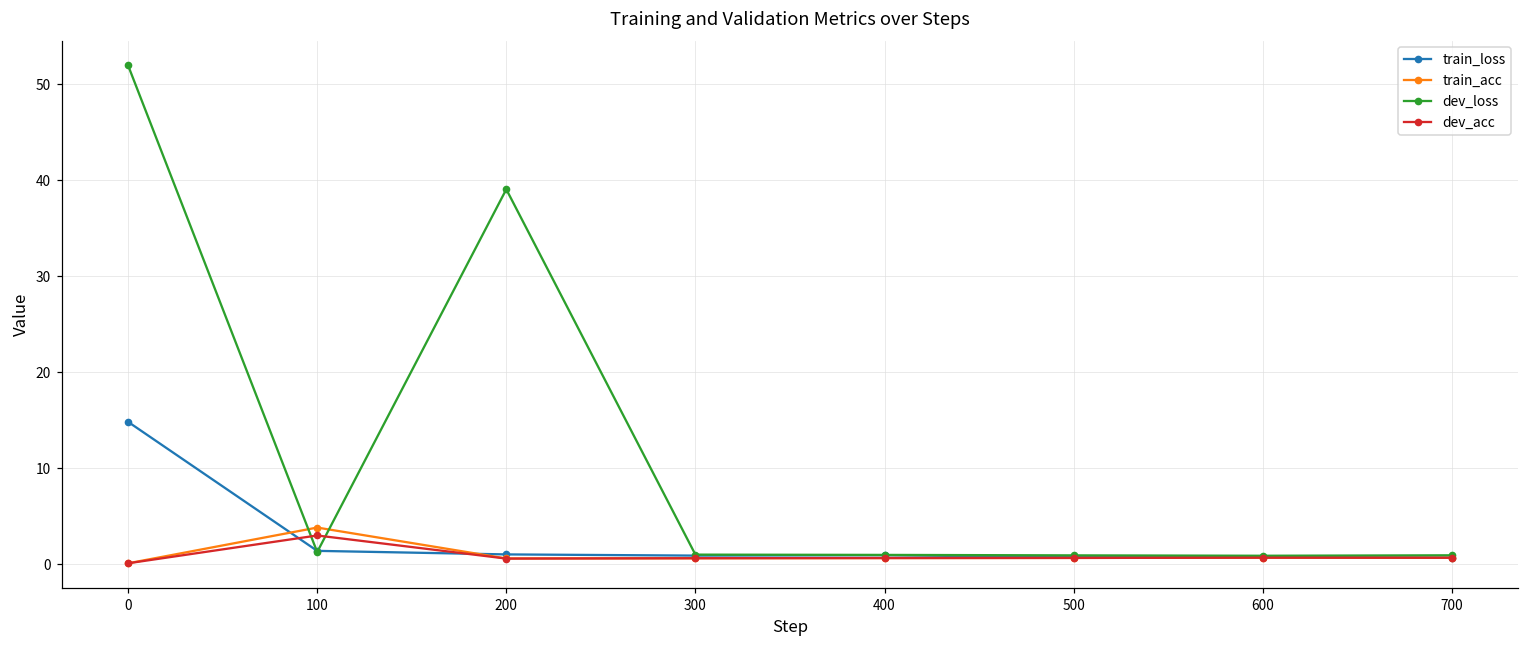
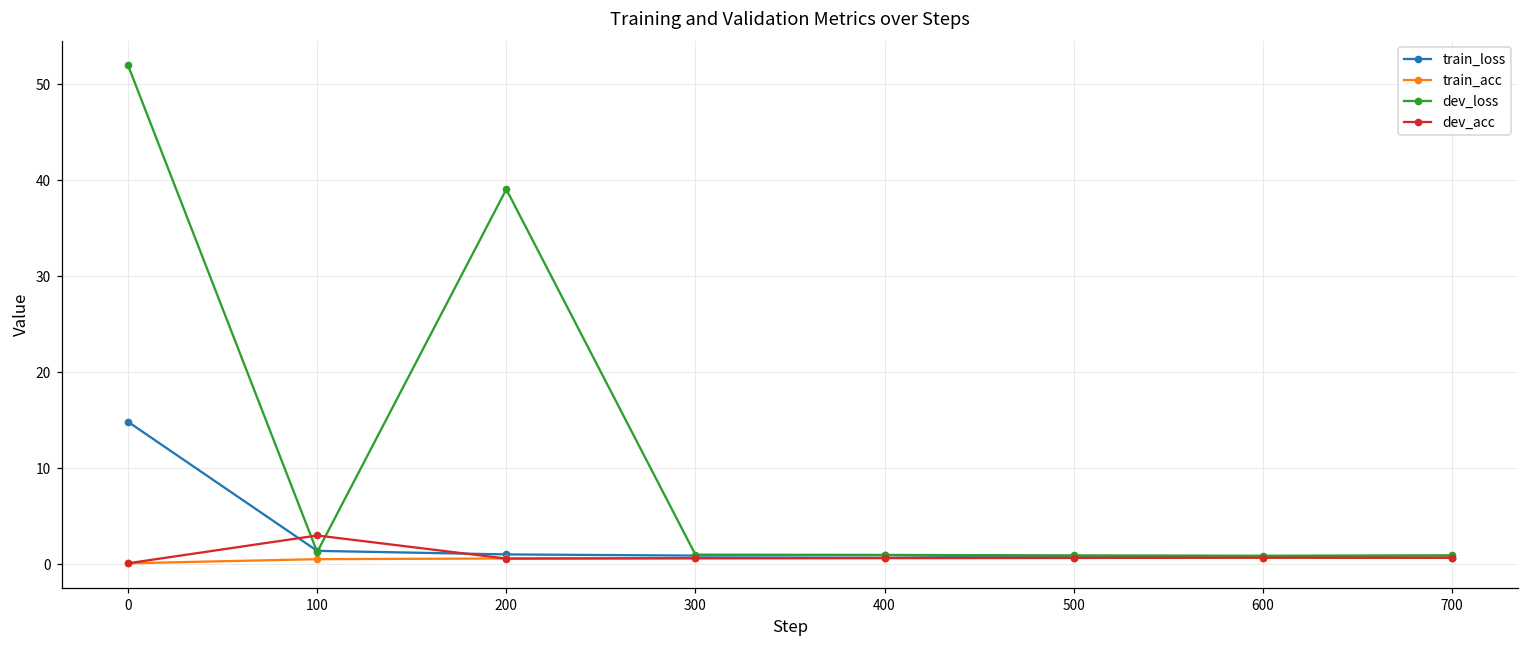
  {
    "train_loss": {
      "0": 15,
      "200": 1
    },
    "train_acc": {
-     "100": 4
+     "100": 1
    },
    "dev_loss": {
      "0": 52,
      "200": 39
    },
    "dev_acc": {
      "100": 3
    }
  }
